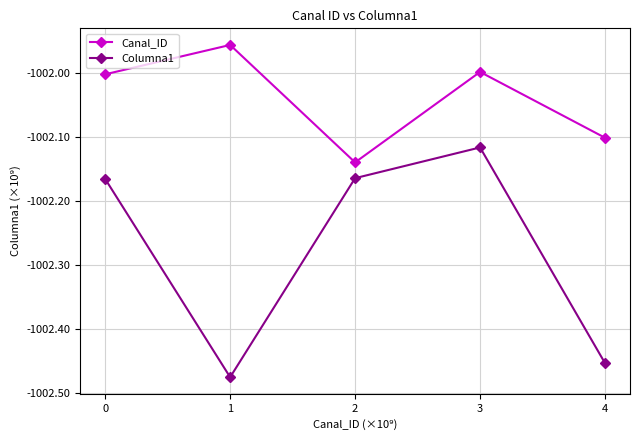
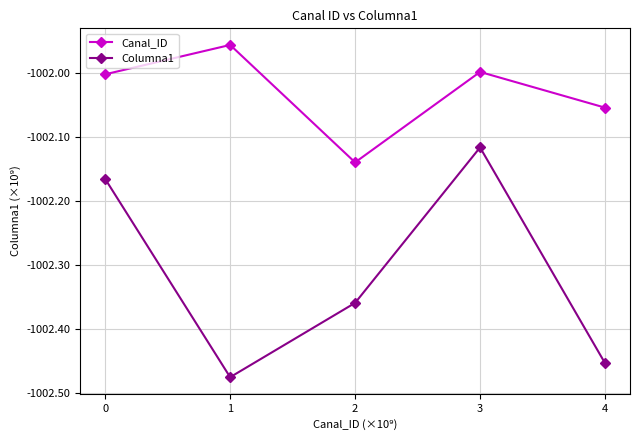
  {
    "Canal_ID": {
      "0": -1002.00,
      "1": -1001.96,
      "2": -1002.14,
      "3": -1002.00,
-     "4": -1002.10
+     "4": -1002.05
    },
    "Columna1": {
      "0": -1002.17,
      "1": -1002.48,
-     "2": -1002.16,
+     "2": -1002.36,
      "3": -1002.12,
      "4": -1002.45
    }
  }
